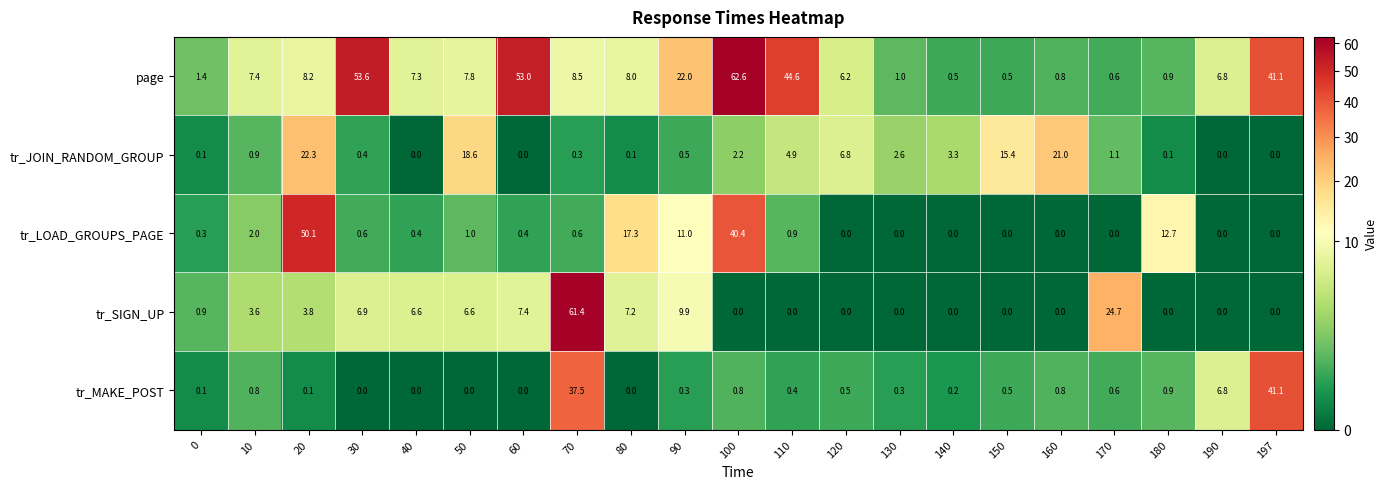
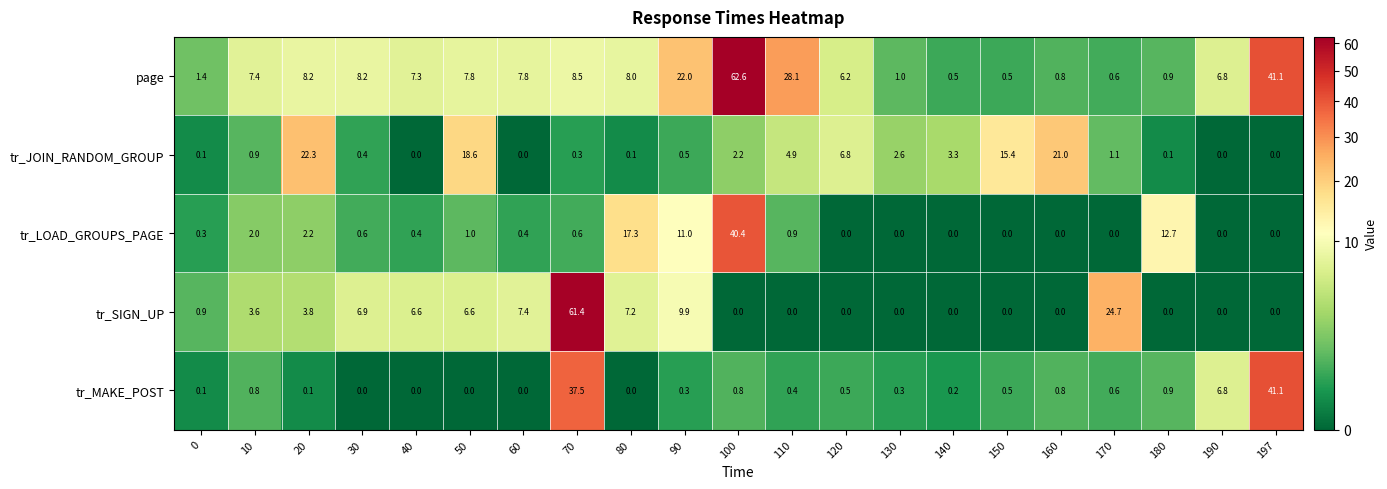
  {
    "page": {
      "0": 1.4,
      "10": 7.4,
      "20": 8.2,
-     "30": 53.6,
+     "30": 8.2,
      "40": 7.3,
      "50": 7.8,
-     "60": 53.0,
+     "60": 7.8,
      "70": 8.5,
      "80": 8.0,
      "90": 22.0,
      "100": 62.6,
-     "110": 44.6,
+     "110": 28.1,
      "120": 6.2,
      "130": 1.0,
      "140": 0.5,
      "150": 0.5,
      "160": 0.8,
      "170": 0.6,
      "180": 0.9,
      "190": 6.8,
      "197": 41.1
    },
    "tr_JOIN_RANDOM_GROUP": {
      "0": 0.1,
      "10": 0.9,
      "20": 22.3,
      "30": 0.4,
      "40": 0.0,
      "50": 18.6,
      "60": 0.0,
      "70": 0.3,
      "80": 0.1,
      "90": 0.5,
      "100": 2.2,
      "110": 4.9,
      "120": 6.8,
      "130": 2.6,
      "140": 3.3,
      "150": 15.4,
      "160": 21.0,
      "170": 1.1,
      "180": 0.1,
      "190": 0.0,
      "197": 0.0
    },
    "tr_LOAD_GROUPS_PAGE": {
      "0": 0.3,
      "10": 2.0,
-     "20": 50.1,
+     "20": 2.2,
      "30": 0.6,
      "40": 0.4,
      "50": 1.0,
      "60": 0.4,
      "70": 0.6,
      "80": 17.3,
      "90": 11.0,
      "100": 40.4,
      "110": 0.9,
      "120": 0.0,
      "130": 0.0,
      "140": 0.0,
      "150": 0.0,
      "160": 0.0,
      "170": 0.0,
      "180": 12.7,
      "190": 0.0,
      "197": 0.0
    },
    "tr_SIGN_UP": {
      "0": 0.9,
      "10": 3.6,
      "20": 3.8,
      "30": 6.9,
      "40": 6.6,
      "50": 6.6,
      "60": 7.4,
      "70": 61.4,
      "80": 7.2,
      "90": 9.9,
      "100": 0.0,
      "110": 0.0,
      "120": 0.0,
      "130": 0.0,
      "140": 0.0,
      "150": 0.0,
      "160": 0.0,
      "170": 24.7,
      "180": 0.0,
      "190": 0.0,
      "197": 0.0
    },
    "tr_MAKE_POST": {
      "0": 0.1,
      "10": 0.8,
      "20": 0.1,
      "30": 0.0,
      "40": 0.0,
      "50": 0.0,
      "60": 0.0,
      "70": 37.5,
      "80": 0.0,
      "90": 0.3,
      "100": 0.8,
      "110": 0.4,
      "120": 0.5,
      "130": 0.3,
      "140": 0.2,
      "150": 0.5,
      "160": 0.8,
      "170": 0.6,
      "180": 0.9,
      "190": 6.8,
      "197": 41.1
    }
  }
